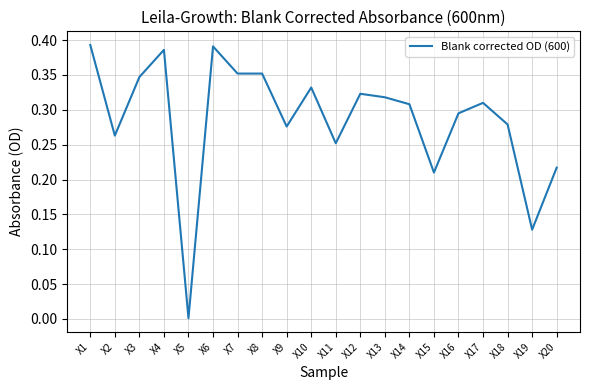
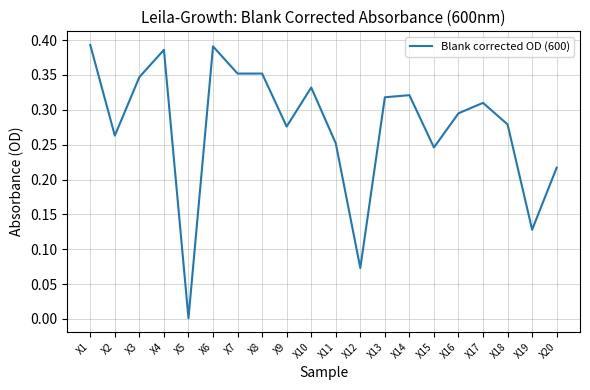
  {
    "X1": 0.39,
    "X2": 0.26,
    "X3": 0.35,
    "X4": 0.39,
    "X5": 0.00,
    "X6": 0.39,
    "X7": 0.35,
    "X8": 0.35,
    "X9": 0.28,
    "X10": 0.33,
    "X11": 0.25,
-   "X12": 0.32,
+   "X12": 0.07,
    "X13": 0.32,
-   "X14": 0.31,
-   "X15": 0.21,
+   "X14": 0.32,
+   "X15": 0.25,
    "X16": 0.30,
    "X17": 0.31,
    "X18": 0.28,
    "X19": 0.13,
    "X20": 0.22
  }
